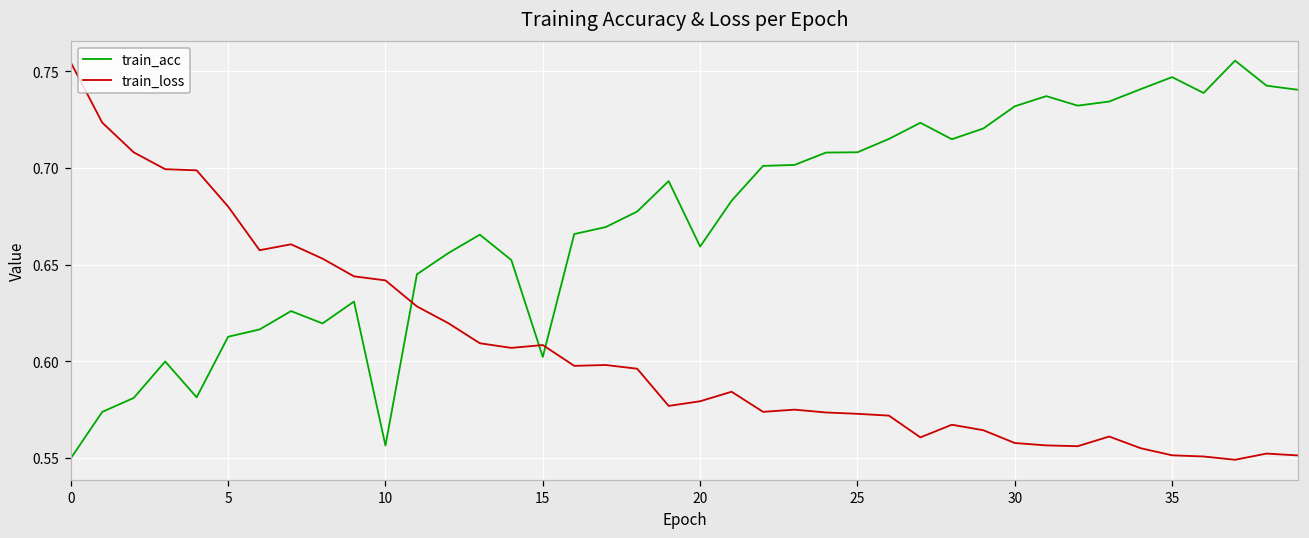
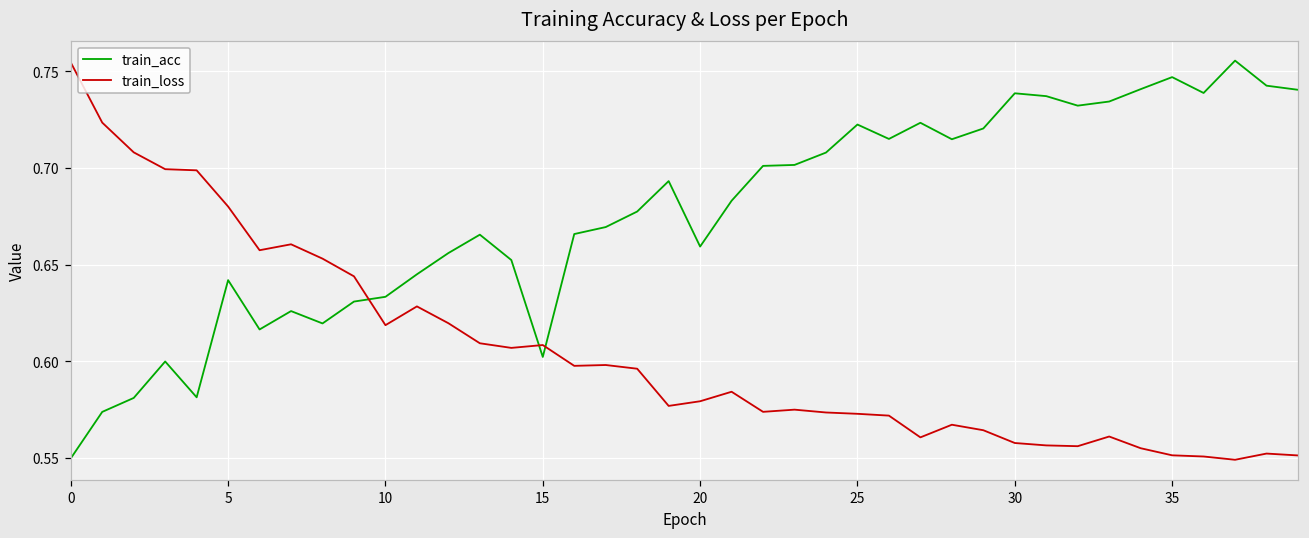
  {
    "train_acc": {
      "0": 0.550,
-     "5": 0.613,
-     "10": 0.556,
+     "5": 0.642,
+     "10": 0.633,
      "15": 0.602,
      "20": 0.659,
-     "25": 0.708,
-     "30": 0.732,
+     "25": 0.722,
+     "30": 0.739,
      "35": 0.747
    },
    "train_loss": {
      "0": 0.755,
      "5": 0.680,
-     "10": 0.642,
+     "10": 0.619,
      "15": 0.608,
      "20": 0.579,
      "25": 0.573,
      "30": 0.558,
      "35": 0.551
    }
  }
